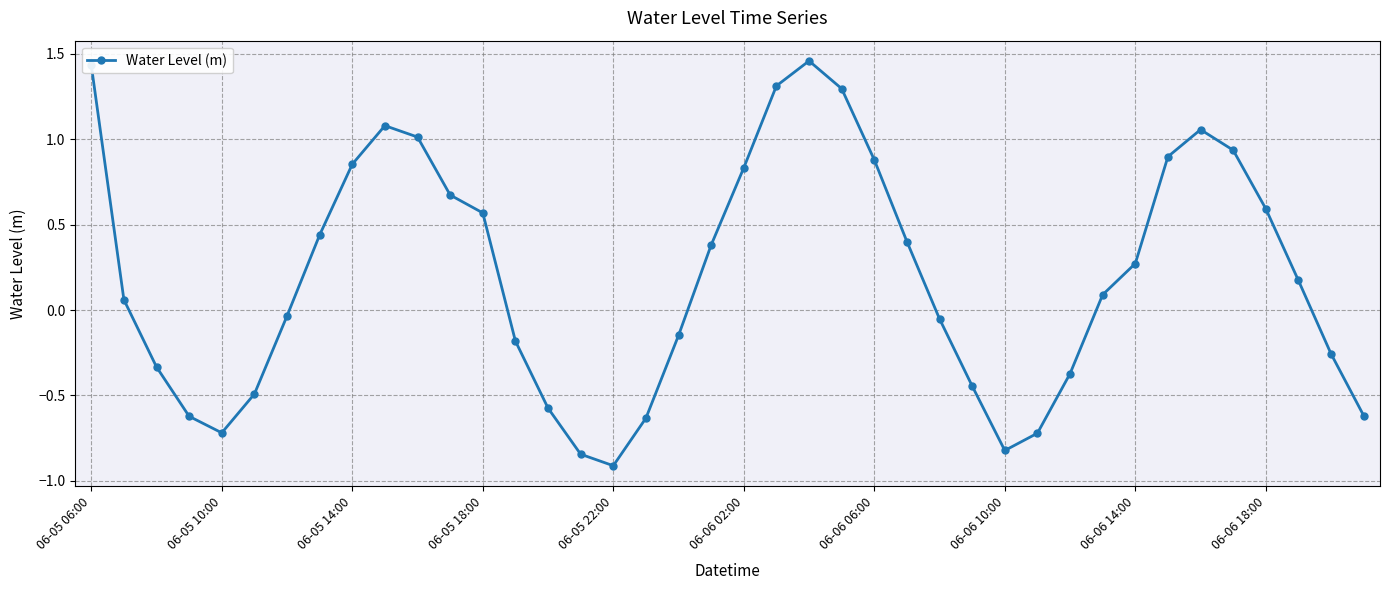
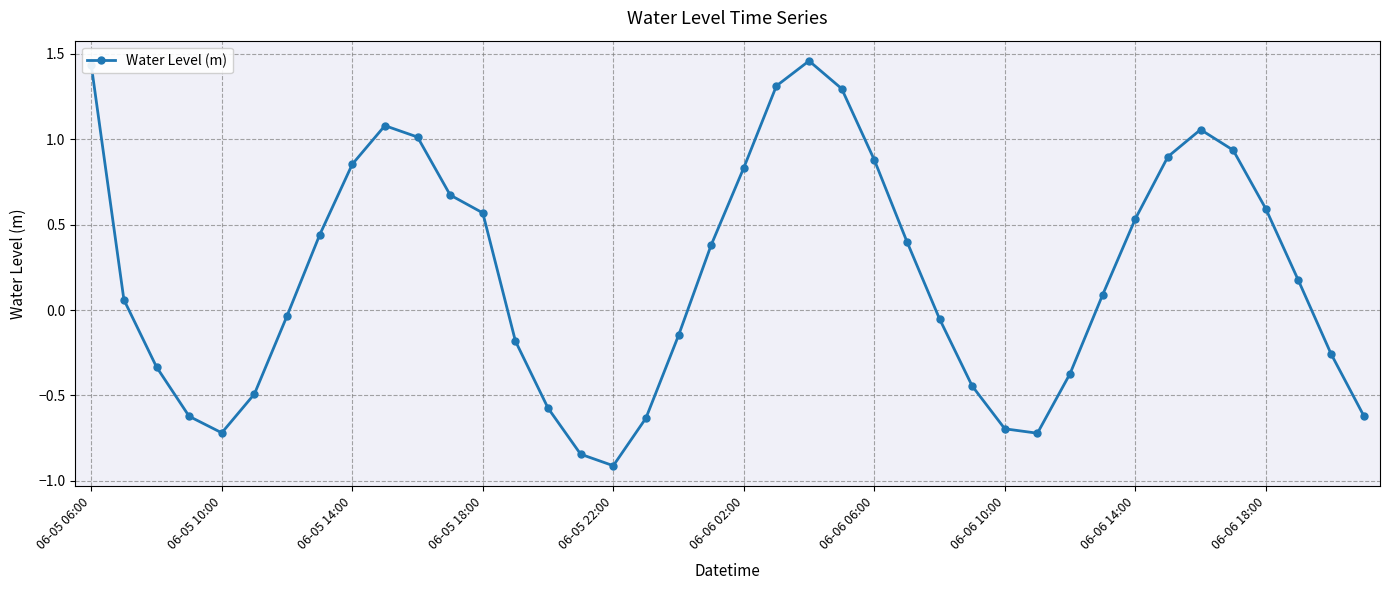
  {
    "06-05 10:00": -0.72,
    "06-05 14:00": 0.85,
    "06-05 18:00": 0.57,
    "06-05 22:00": -0.91,
    "06-06 02:00": 0.83,
    "06-06 06:00": 0.88,
-   "06-06 10:00": -0.82,
-   "06-06 14:00": 0.27,
+   "06-06 10:00": -0.70,
+   "06-06 14:00": 0.53,
    "06-06 18:00": 0.59
  }
